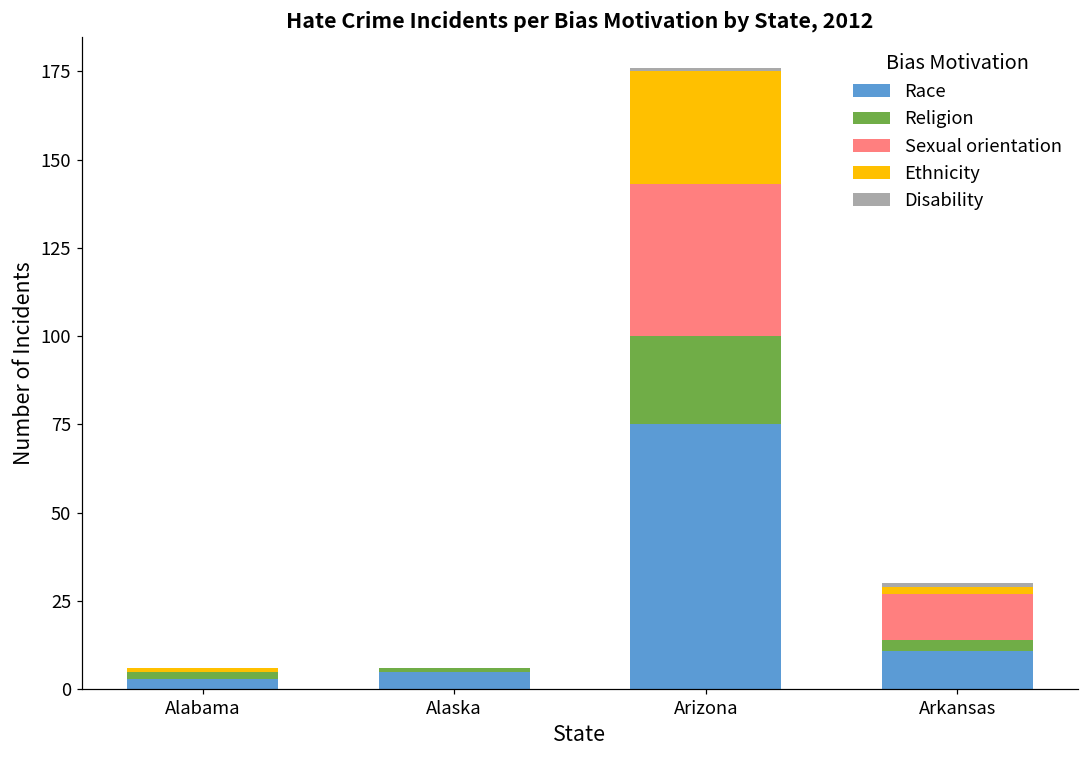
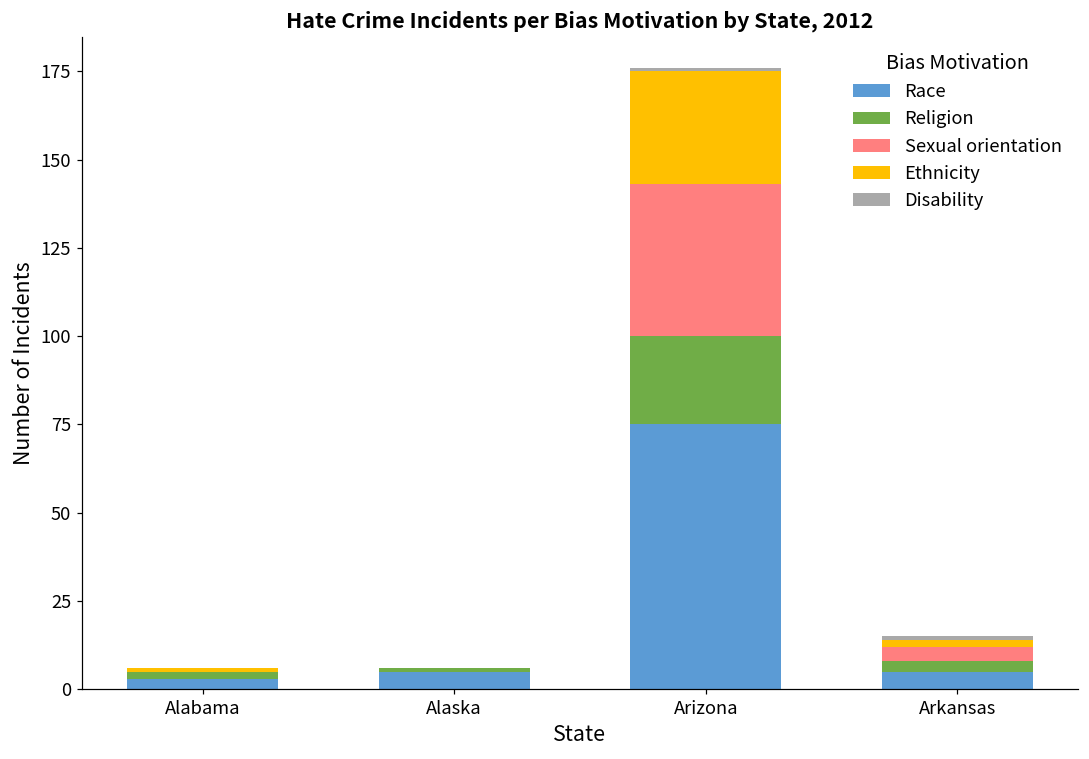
  {
    "Race": {
      "Alabama": 3,
      "Alaska": 5,
      "Arizona": 75,
-     "Arkansas": 11
+     "Arkansas": 5
    },
    "Religion": {
      "Alabama": 2,
      "Alaska": 1,
      "Arizona": 25,
      "Arkansas": 3
    },
    "Sexual orientation": {
      "Alabama": 0,
      "Alaska": 0,
      "Arizona": 43,
-     "Arkansas": 13
+     "Arkansas": 4
    },
    "Ethnicity": {
      "Alabama": 1,
      "Alaska": 0,
      "Arizona": 32,
      "Arkansas": 2
    },
    "Disability": {
      "Alabama": 0,
      "Alaska": 0,
      "Arizona": 1,
      "Arkansas": 1
    }
  }
